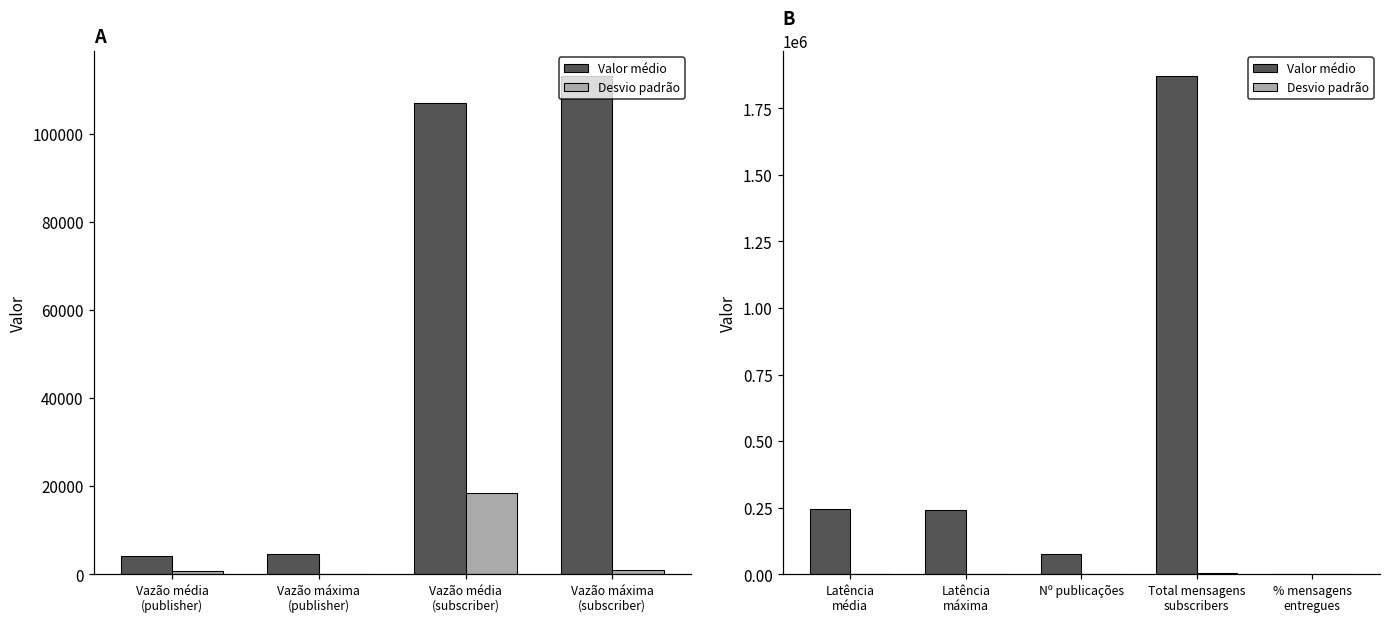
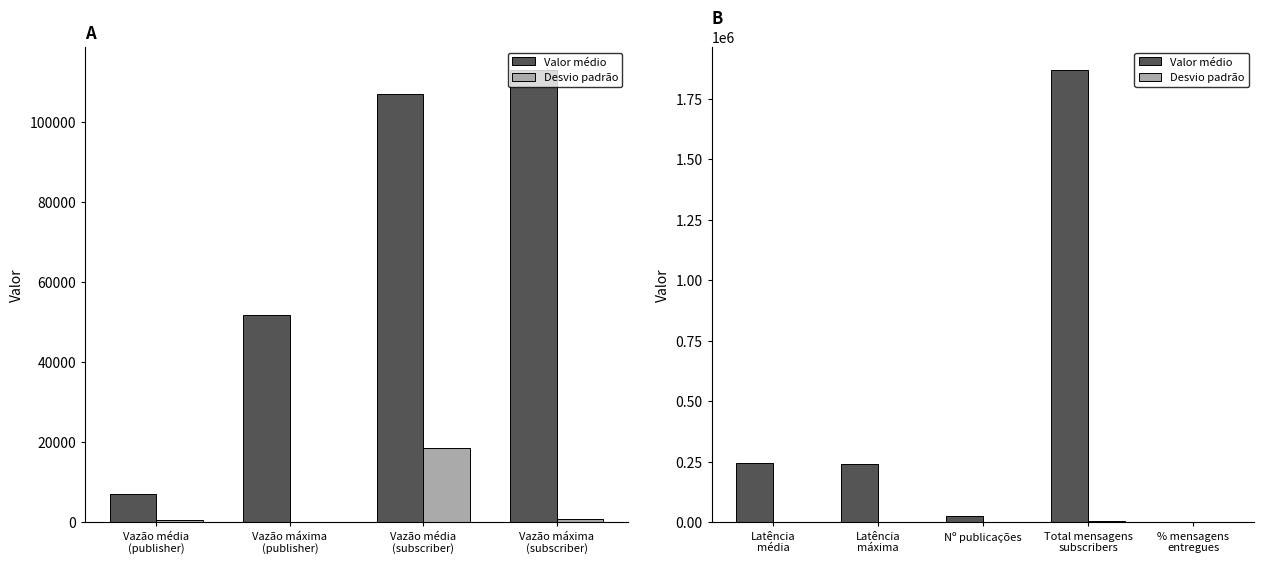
  {
    "A": {
      "Valor médio": {
-       "Vazão média (publisher)": 4000,
-       "Vazão máxima (publisher)": 5000,
+       "Vazão média (publisher)": 7000,
+       "Vazão máxima (publisher)": 52000,
        "Vazão média (subscriber)": 107000
      },
      "Desvio padrão": {
        "Vazão média (publisher)": 1000,
        "Vazão média (subscriber)": 18000,
        "Vazão máxima (subscriber)": 1000
      }
    },
    "B": {
      "Valor médio": {
        "Latência média": 240000,
        "Latência máxima": 240000,
-       "Nº publicações": 80000,
+       "Nº publicações": 30000,
        "Total mensagens subscribers": 1870000
      },
      "Desvio padrão": {
        "Nº publicações": 0
      }
    }
  }
